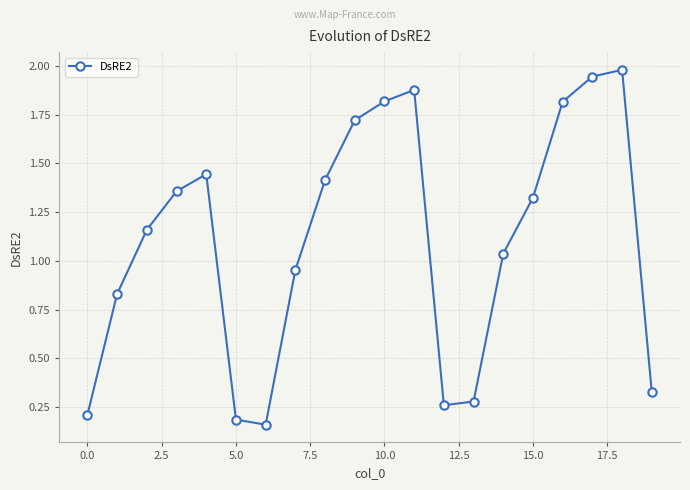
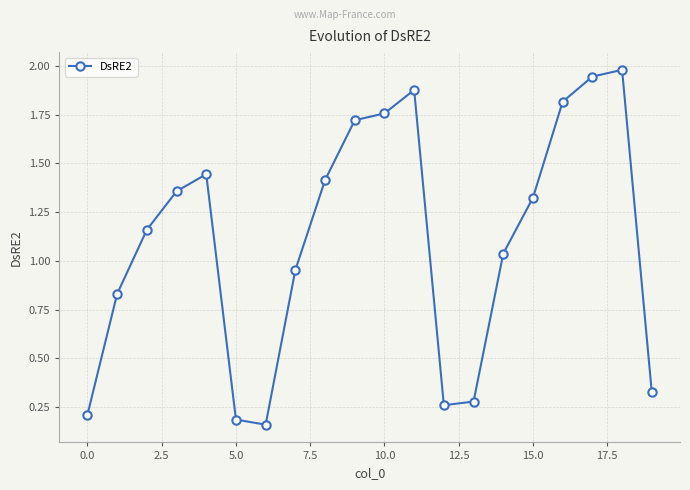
  {
    "0.0": 0.21,
    "5.0": 0.19,
-   "10.0": 1.82,
+   "10.0": 1.76,
    "15.0": 1.32
  }
